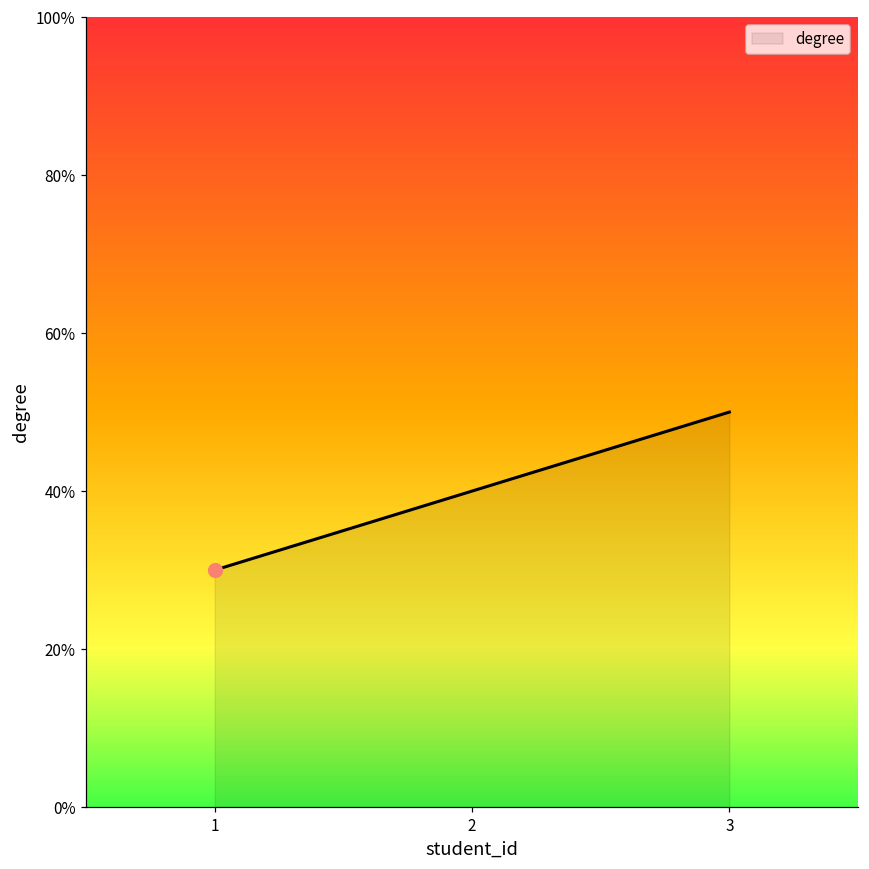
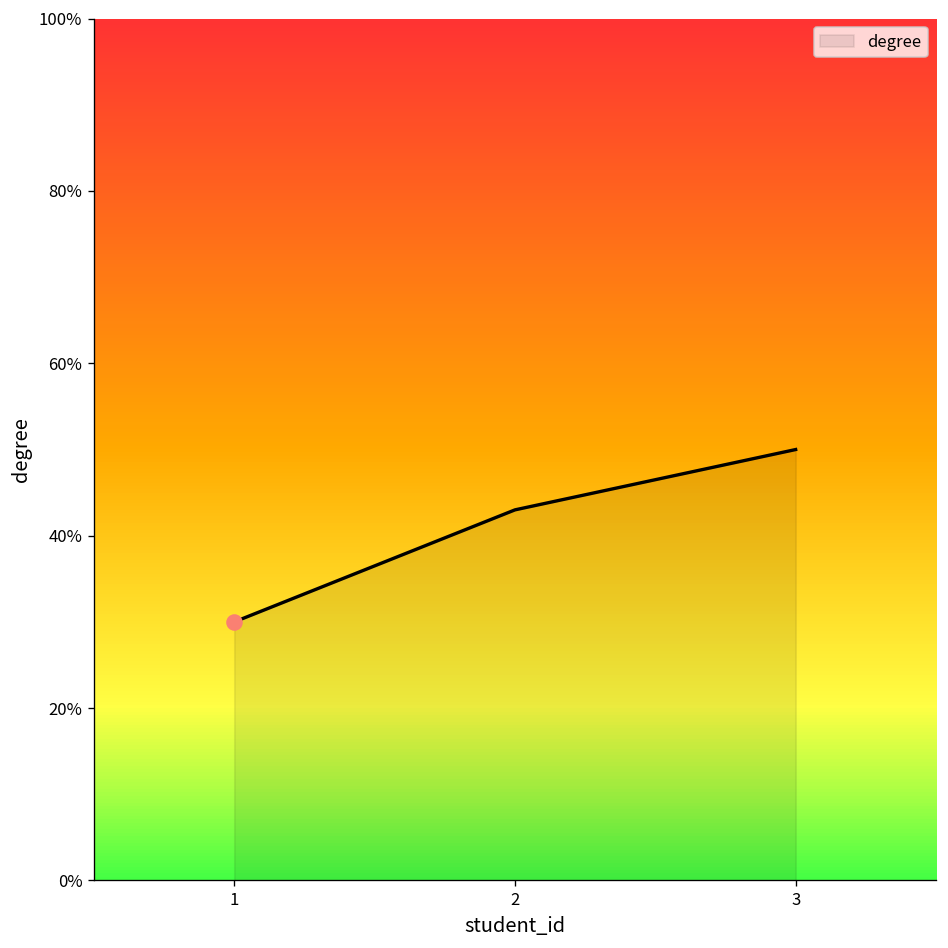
  {
    "degree": {
-     "2": "40%",
+     "2": "43%",
      "3": "50%"
    }
  }
